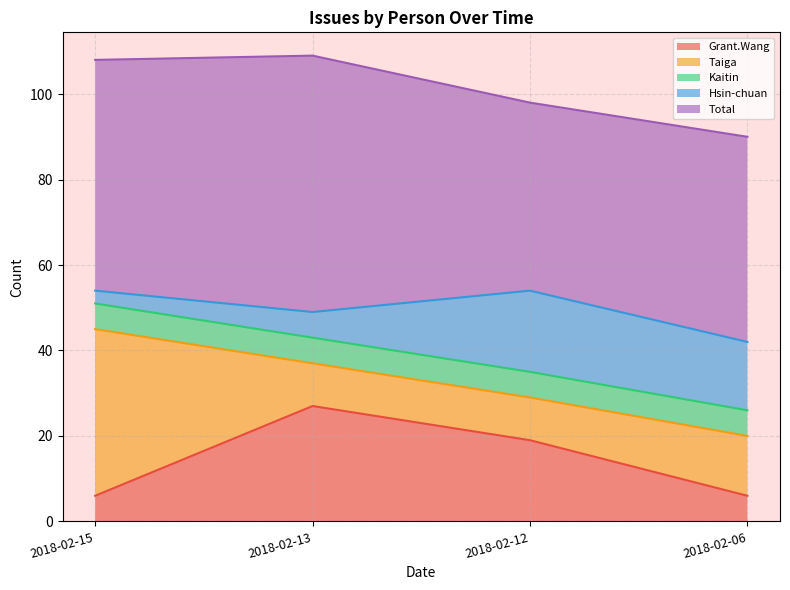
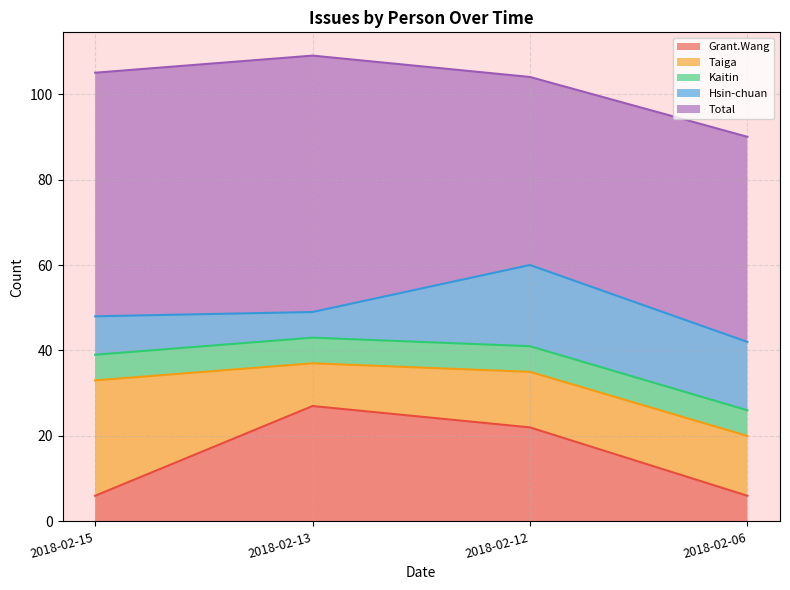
  {
    "Grant.Wang": {
      "2018-02-15": 6,
      "2018-02-13": 27,
-     "2018-02-12": 19,
+     "2018-02-12": 22,
      "2018-02-06": 6
    },
    "Taiga": {
-     "2018-02-15": 39,
+     "2018-02-15": 27,
      "2018-02-13": 10,
-     "2018-02-12": 10,
+     "2018-02-12": 13,
      "2018-02-06": 14
    },
    "Kaitin": {
      "2018-02-15": 6,
      "2018-02-13": 6,
      "2018-02-12": 6,
      "2018-02-06": 6
    },
    "Hsin-chuan": {
-     "2018-02-15": 3,
+     "2018-02-15": 9,
      "2018-02-13": 6,
      "2018-02-12": 19,
      "2018-02-06": 16
    },
    "Total": {
-     "2018-02-15": 54,
+     "2018-02-15": 57,
      "2018-02-13": 60,
      "2018-02-12": 44,
      "2018-02-06": 48
    }
  }
